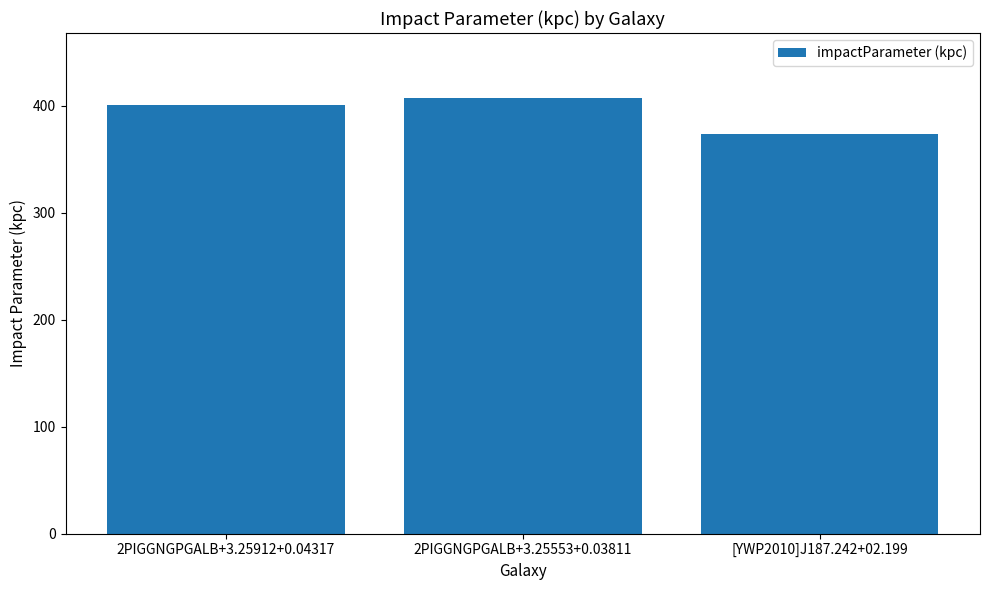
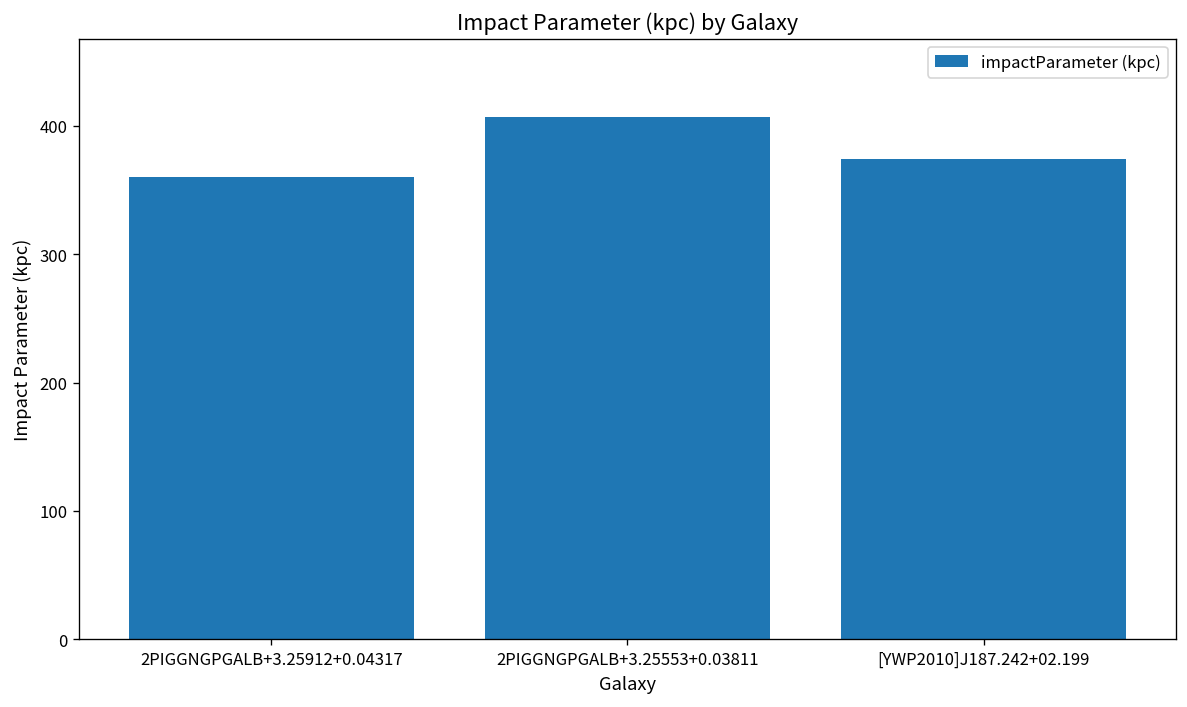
  {
-   "2PIGGNGPGALB+3.25912+0.04317": 400,
+   "2PIGGNGPGALB+3.25912+0.04317": 360,
    "2PIGGNGPGALB+3.25553+0.03811": 407,
    "[YWP2010]J187.242+02.199": 374
  }
